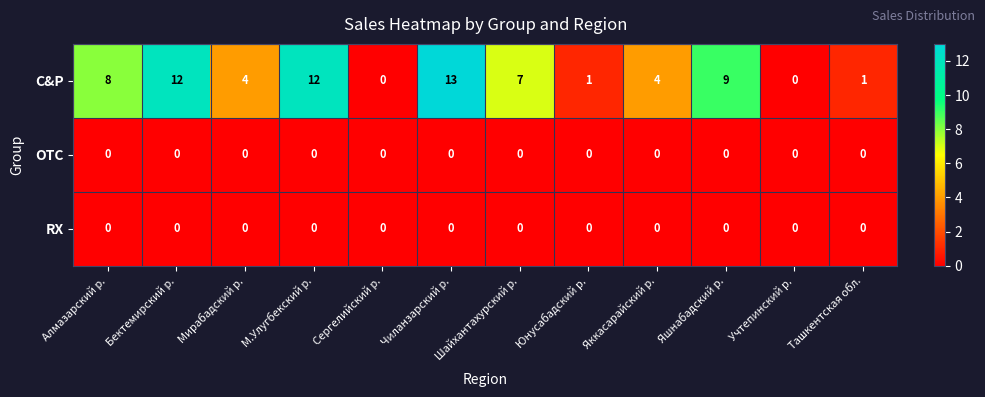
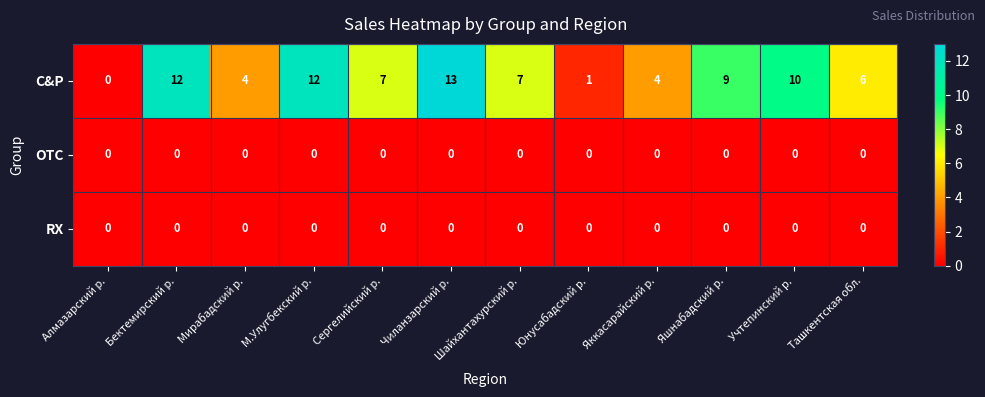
  {
    "C&P": {
-     "Алмазарский р.": 8,
+     "Алмазарский р.": 0,
      "Бектемирский р.": 12,
      "Мирабадский р.": 4,
      "М.Улугбекский р.": 12,
-     "Сергелийский р.": 0,
+     "Сергелийский р.": 7,
      "Чиланзарский р.": 13,
      "Шайхантахурский р.": 7,
      "Юнусабадский р.": 1,
      "Яккасарайский р.": 4,
      "Яшнабадский р.": 9,
-     "Учтепинский р.": 0,
-     "Ташкентская обл.": 1
+     "Учтепинский р.": 10,
+     "Ташкентская обл.": 6
    },
    "OTC": {
      "Алмазарский р.": 0,
      "Бектемирский р.": 0,
      "Мирабадский р.": 0,
      "М.Улугбекский р.": 0,
      "Сергелийский р.": 0,
      "Чиланзарский р.": 0,
      "Шайхантахурский р.": 0,
      "Юнусабадский р.": 0,
      "Яккасарайский р.": 0,
      "Яшнабадский р.": 0,
      "Учтепинский р.": 0,
      "Ташкентская обл.": 0
    },
    "RX": {
      "Алмазарский р.": 0,
      "Бектемирский р.": 0,
      "Мирабадский р.": 0,
      "М.Улугбекский р.": 0,
      "Сергелийский р.": 0,
      "Чиланзарский р.": 0,
      "Шайхантахурский р.": 0,
      "Юнусабадский р.": 0,
      "Яккасарайский р.": 0,
      "Яшнабадский р.": 0,
      "Учтепинский р.": 0,
      "Ташкентская обл.": 0
    }
  }
